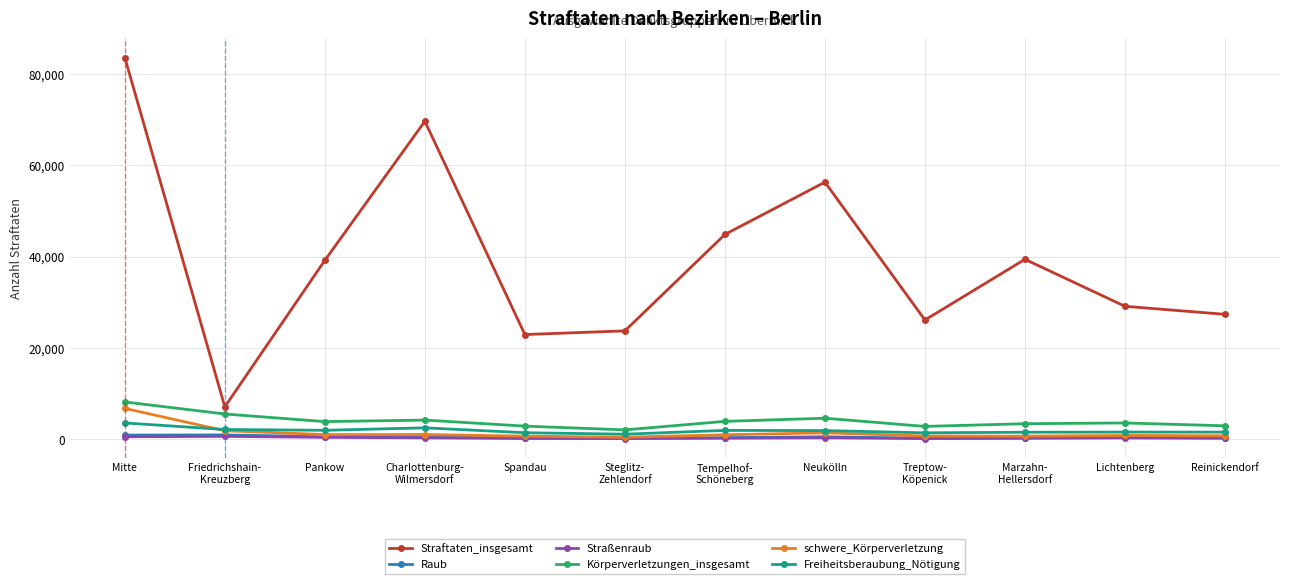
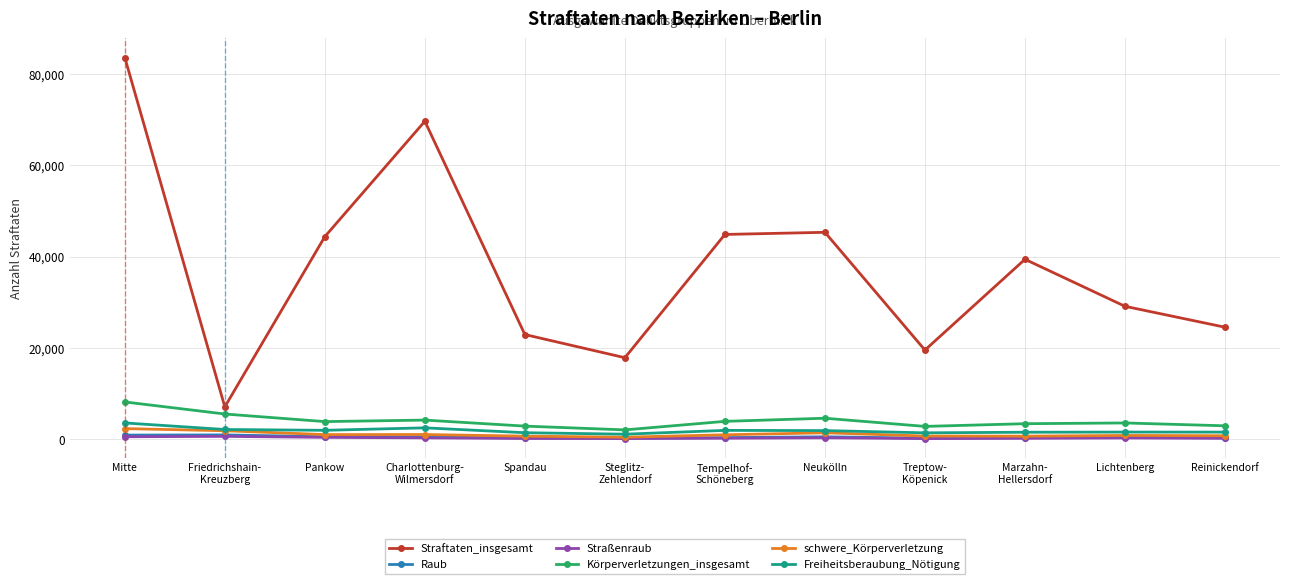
  {
    "Straftaten_insgesamt": {
      "Mitte": "84,000",
      "Friedrichshain- Kreuzberg": "7,000",
-     "Pankow": "39,000",
+     "Pankow": "44,000",
      "Charlottenburg- Wilmersdorf": "70,000",
      "Spandau": "23,000",
-     "Steglitz- Zehlendorf": "24,000",
+     "Steglitz- Zehlendorf": "18,000",
      "Tempelhof- Schöneberg": "45,000",
-     "Neukölln": "56,000",
-     "Treptow- Köpenick": "26,000",
+     "Neukölln": "45,000",
+     "Treptow- Köpenick": "20,000",
      "Marzahn- Hellersdorf": "39,000",
      "Lichtenberg": "29,000",
-     "Reinickendorf": "27,000"
+     "Reinickendorf": "25,000"
    },
    "schwere_Körperverletzung": {
-     "Mitte": "7,000",
+     "Mitte": "2,000",
      "Tempelhof- Schöneberg": "1,000"
    }
  }
